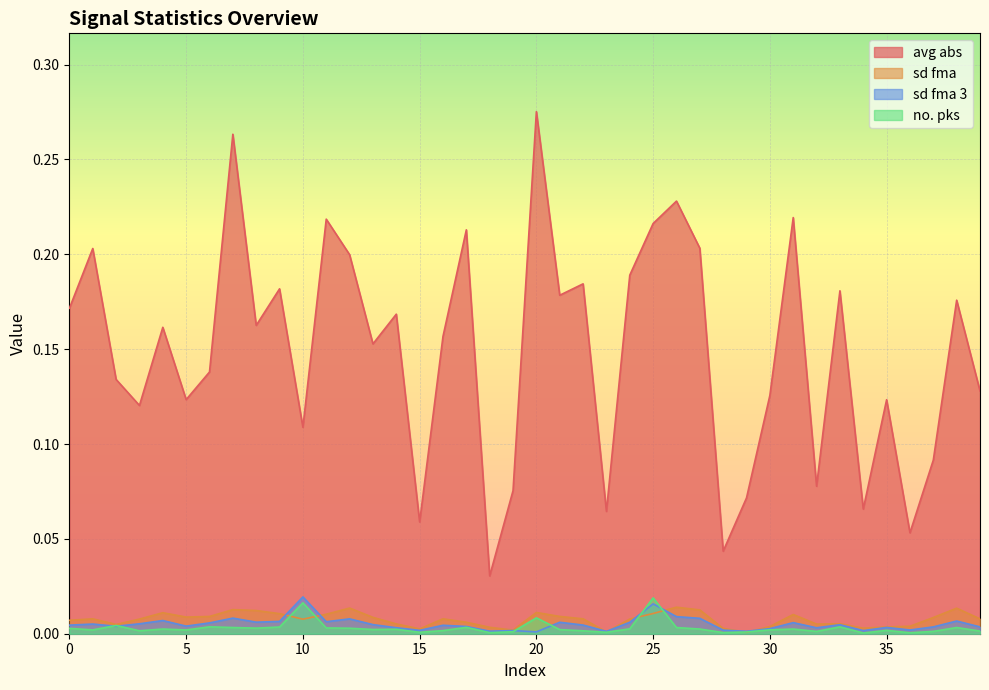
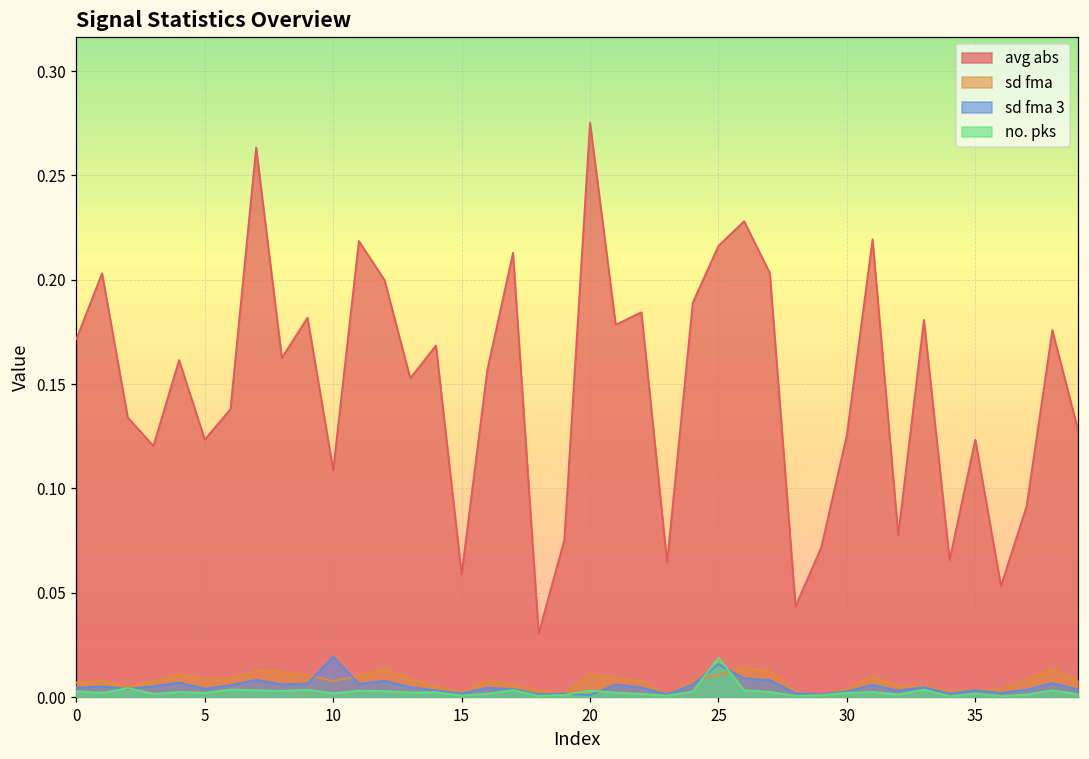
  {
    "sd fma 3": {
      "0": 0.005,
      "5": 0.004,
      "10": 0.019,
      "20": 0.001,
      "25": 0.016
    },
    "no. pks": {
      "0": 0.003,
      "5": 0.002,
-     "10": 0.016,
-     "20": 0.008,
+     "10": 0.002,
+     "20": 0.003,
      "25": 0.019,
      "35": 0.002
    }
  }
